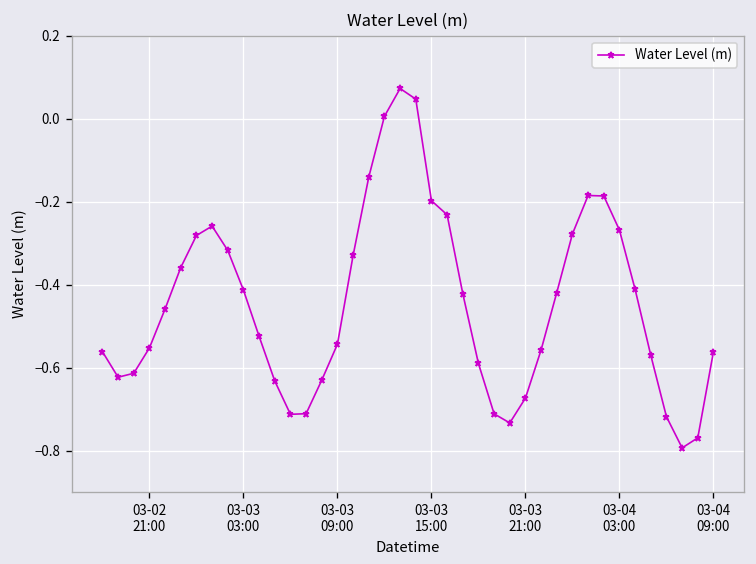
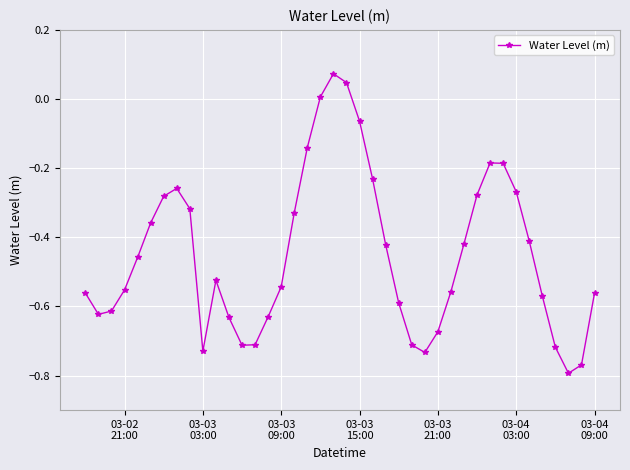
  {
    "03-02 21:00": -0.55,
-   "03-03 03:00": -0.41,
+   "03-03 03:00": -0.73,
    "03-03 09:00": -0.54,
-   "03-03 15:00": -0.20,
+   "03-03 15:00": -0.06,
    "03-03 21:00": -0.67,
    "03-04 03:00": -0.27,
    "03-04 09:00": -0.56
  }
